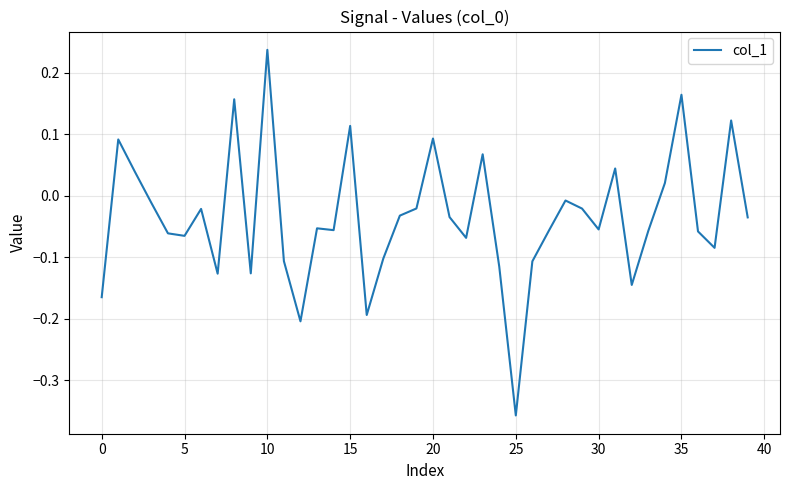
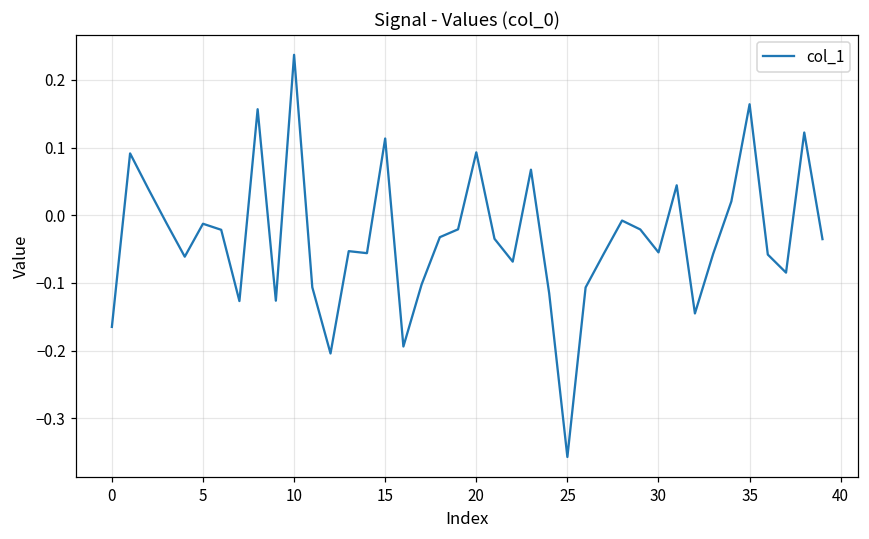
  {
    "0": -0.17,
-   "5": -0.07,
+   "5": -0.01,
    "10": 0.24,
    "15": 0.11,
    "20": 0.09,
    "25": -0.36,
    "30": -0.05,
    "35": 0.16
  }
